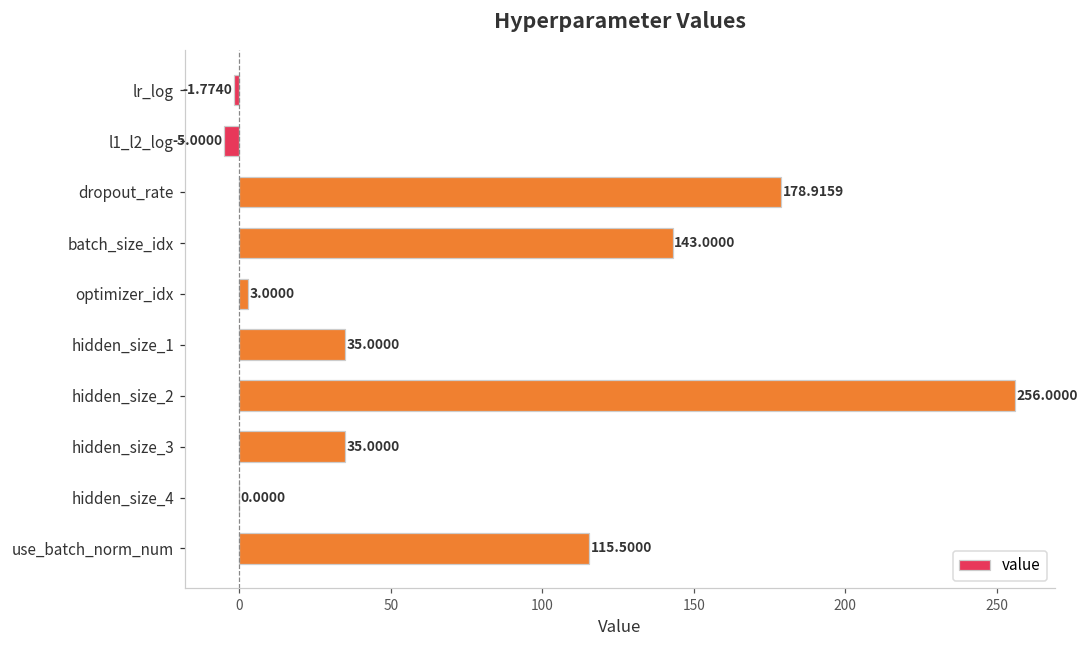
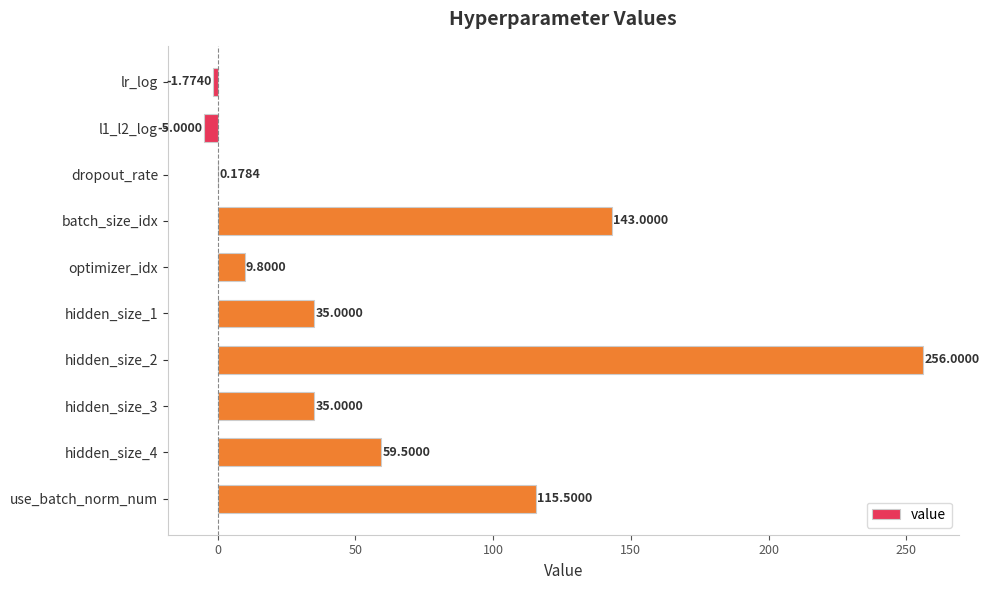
  {
    "lr_log": -1.7740,
    "l1_l2_log": -5.0000,
-   "dropout_rate": 178.9159,
+   "dropout_rate": 0.1784,
    "batch_size_idx": 143.0000,
-   "optimizer_idx": 3.0000,
+   "optimizer_idx": 9.8000,
    "hidden_size_1": 35.0000,
    "hidden_size_2": 256.0000,
    "hidden_size_3": 35.0000,
-   "hidden_size_4": 0.0000,
+   "hidden_size_4": 59.5000,
    "use_batch_norm_num": 115.5000
  }
